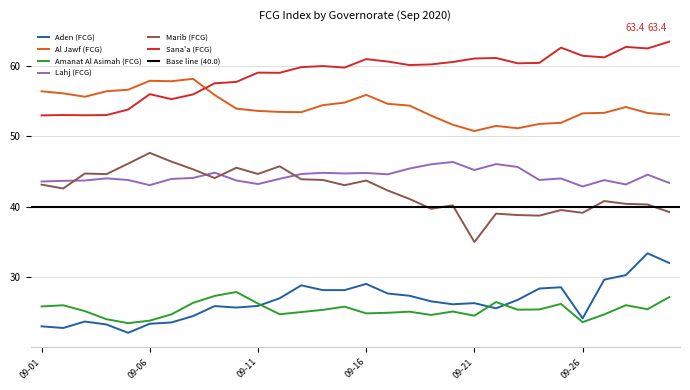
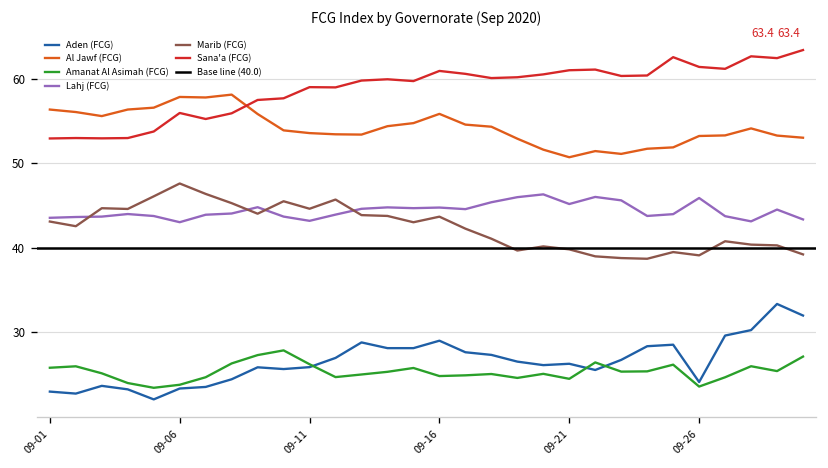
  {
    "Aden (FCG)": {
      "09-01": 23,
      "09-06": 23,
      "09-16": 29,
      "09-21": 26,
      "09-26": 24
    },
    "Amanat Al Asimah (FCG)": {
      "09-01": 26,
      "09-06": 24,
      "09-16": 25,
      "09-21": 25,
      "09-26": 24
    },
    "Lahj (FCG)": {
      "09-01": 44,
      "09-06": 43,
      "09-11": 43,
      "09-16": 45,
      "09-21": 45,
-     "09-26": 43
+     "09-26": 46
    },
    "Marib (FCG)": {
      "09-01": 43,
      "09-06": 48,
      "09-11": 45,
      "09-16": 44,
-     "09-21": 35,
+     "09-21": 40,
      "09-26": 39
    }
  }
